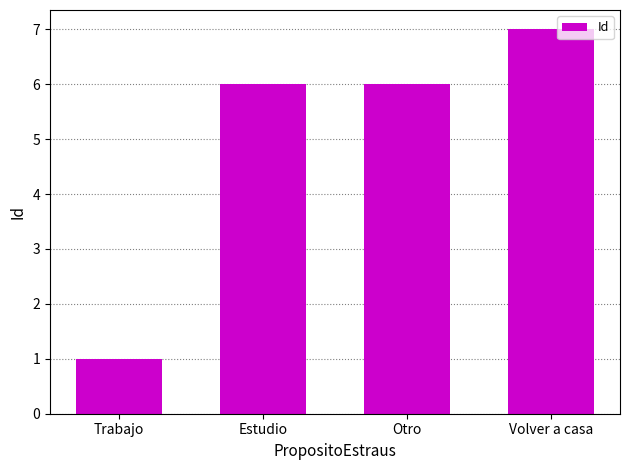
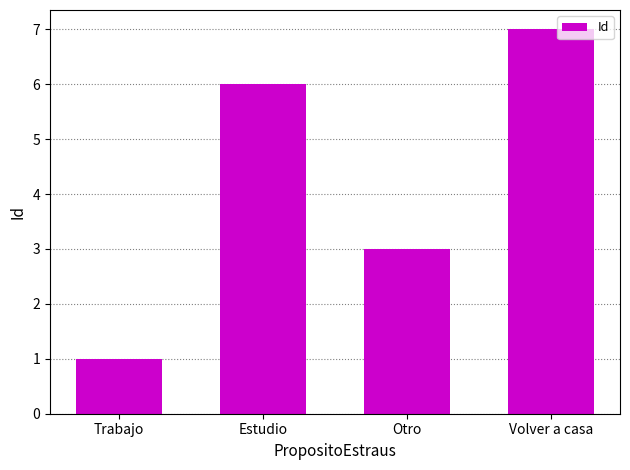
  {
    "Trabajo": 1,
    "Estudio": 6,
-   "Otro": 6,
+   "Otro": 3,
    "Volver a casa": 7
  }
